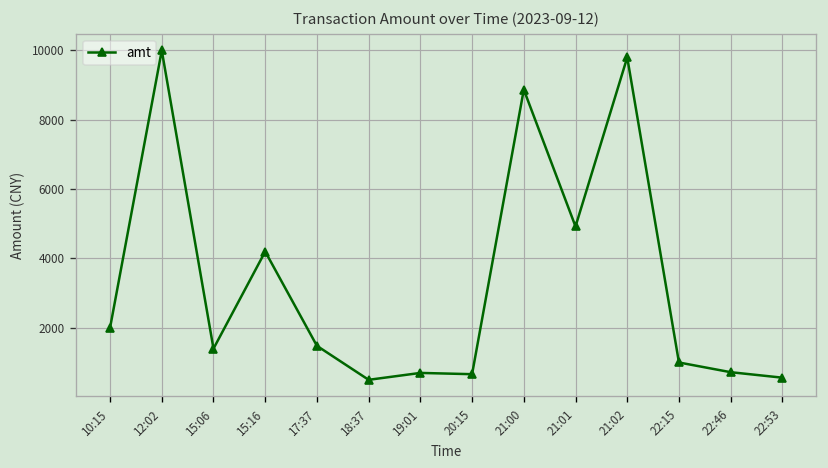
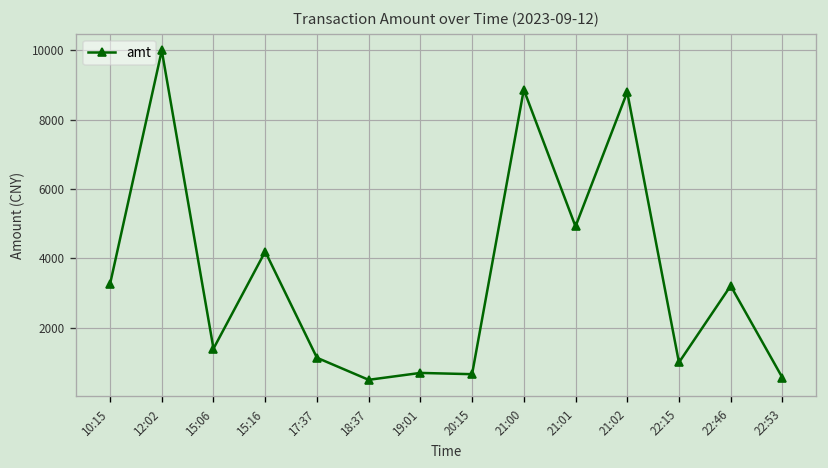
  {
-   "10:15": 2000,
+   "10:15": 3300,
    "12:02": 10000,
    "15:06": 1400,
    "15:16": 4200,
-   "17:37": 1500,
+   "17:37": 1100,
    "18:37": 500,
    "19:01": 700,
    "20:15": 700,
    "21:00": 8900,
    "21:01": 4900,
-   "21:02": 9800,
+   "21:02": 8800,
    "22:15": 1000,
-   "22:46": 700,
+   "22:46": 3200,
    "22:53": 600
  }
